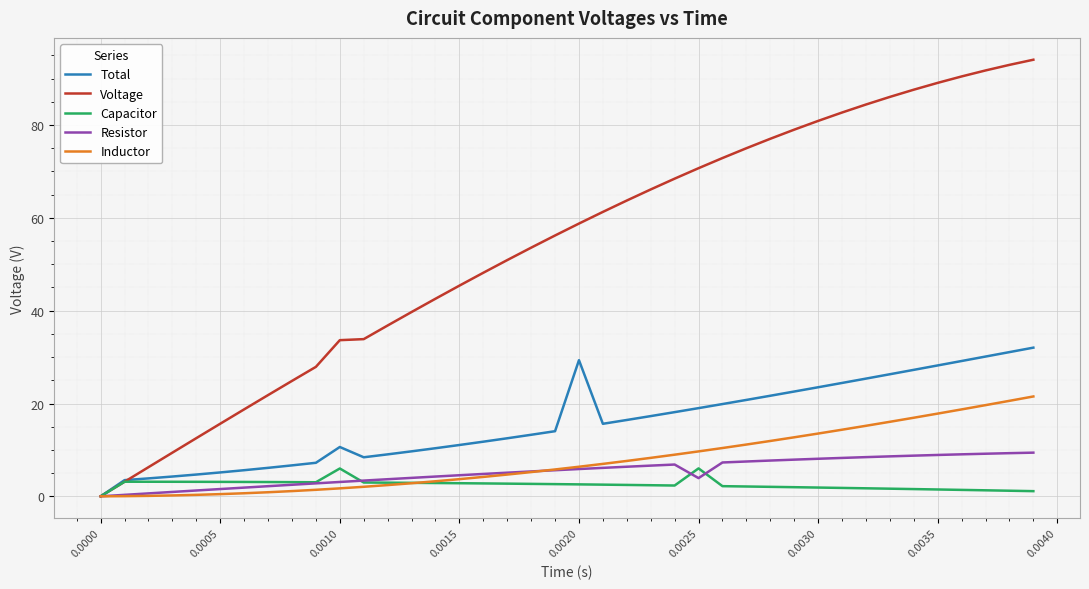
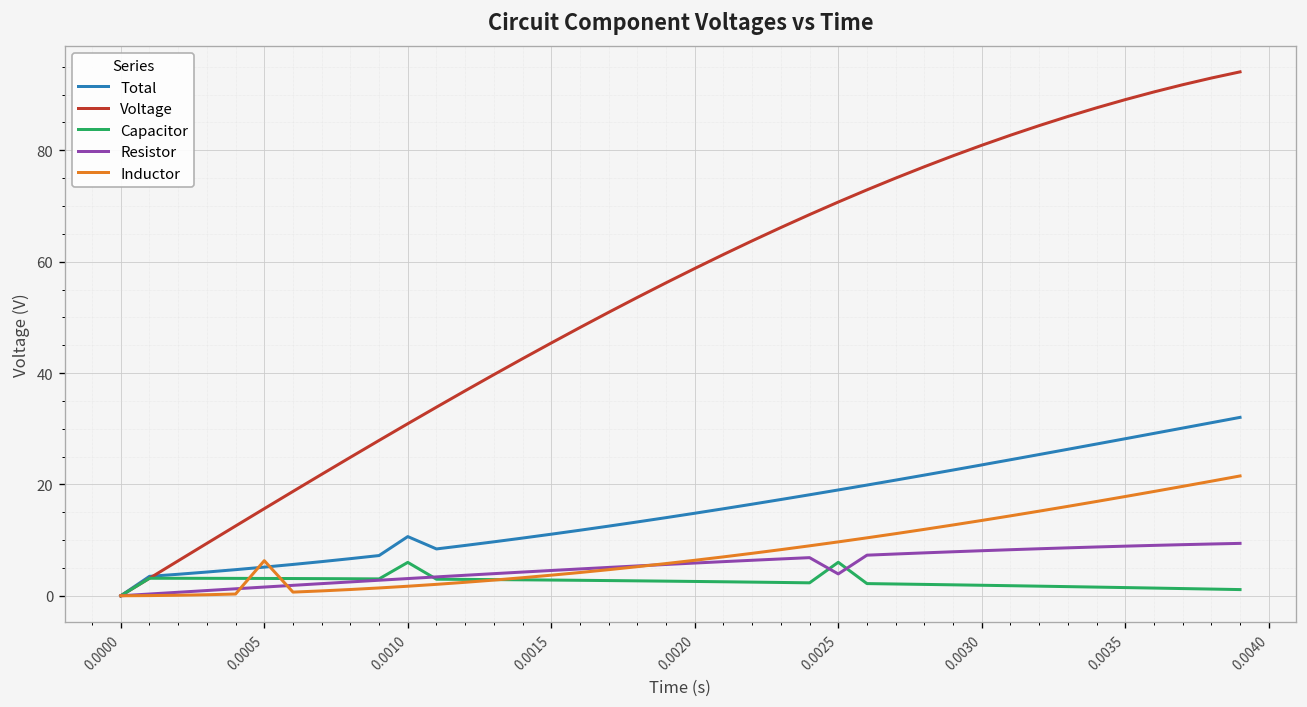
  {
    "Total": {
      "0.0005": 5,
      "0.0010": 11,
      "0.0015": 11,
-     "0.0020": 29,
+     "0.0020": 15,
      "0.0025": 19,
      "0.0030": 24,
      "0.0035": 28
    },
    "Voltage": {
      "0.0005": 16,
-     "0.0010": 34,
+     "0.0010": 31,
      "0.0015": 45,
      "0.0020": 59,
      "0.0025": 71,
      "0.0030": 81,
      "0.0035": 89
    },
    "Capacitor": {
      "0.0005": 3,
      "0.0010": 6,
      "0.0015": 3,
      "0.0020": 3,
      "0.0025": 6,
      "0.0030": 2,
      "0.0035": 1
    },
    "Resistor": {
      "0.0005": 2,
      "0.0010": 3,
      "0.0015": 5,
      "0.0025": 4,
      "0.0030": 8,
      "0.0035": 9
    },
    "Inductor": {
-     "0.0005": 0,
+     "0.0005": 6,
      "0.0010": 2,
      "0.0015": 4,
      "0.0025": 10,
      "0.0030": 14,
      "0.0035": 18
    }
  }
